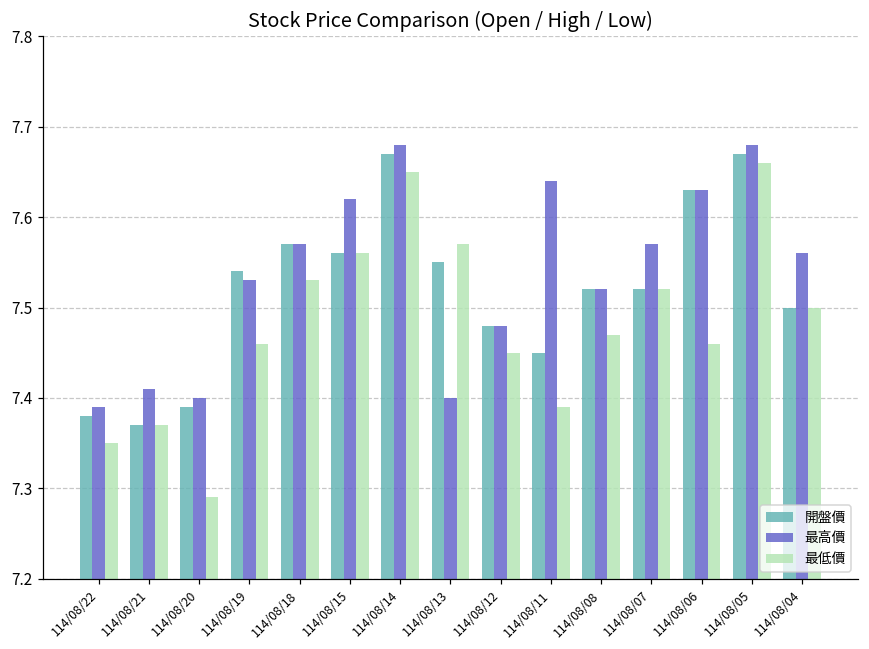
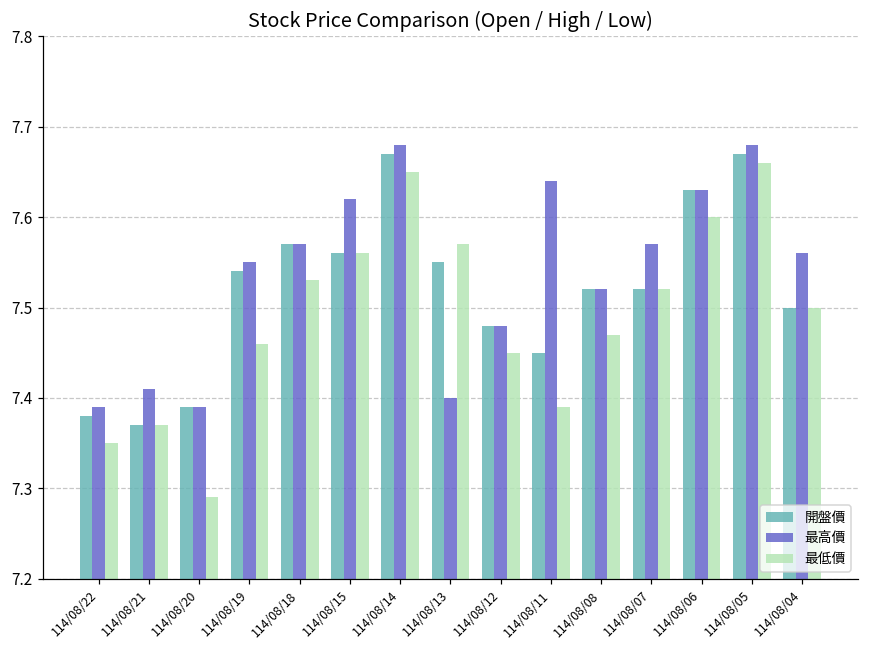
  {
    "開盤價": {
      "114/08/22": 7.38,
      "114/08/21": 7.37,
      "114/08/20": 7.39,
      "114/08/19": 7.54,
      "114/08/18": 7.57,
      "114/08/15": 7.56,
      "114/08/14": 7.67,
      "114/08/13": 7.55,
      "114/08/12": 7.48,
      "114/08/11": 7.45,
      "114/08/08": 7.52,
      "114/08/07": 7.52,
      "114/08/06": 7.63,
      "114/08/05": 7.67,
      "114/08/04": 7.50
    },
    "最高價": {
      "114/08/22": 7.39,
      "114/08/21": 7.41,
-     "114/08/20": 7.40,
-     "114/08/19": 7.53,
+     "114/08/20": 7.39,
+     "114/08/19": 7.55,
      "114/08/18": 7.57,
      "114/08/15": 7.62,
      "114/08/14": 7.68,
      "114/08/13": 7.40,
      "114/08/12": 7.48,
      "114/08/11": 7.64,
      "114/08/08": 7.52,
      "114/08/07": 7.57,
      "114/08/06": 7.63,
      "114/08/05": 7.68,
      "114/08/04": 7.56
    },
    "最低價": {
      "114/08/22": 7.35,
      "114/08/21": 7.37,
      "114/08/20": 7.29,
      "114/08/19": 7.46,
      "114/08/18": 7.53,
      "114/08/15": 7.56,
      "114/08/14": 7.65,
      "114/08/13": 7.57,
      "114/08/12": 7.45,
      "114/08/11": 7.39,
      "114/08/08": 7.47,
      "114/08/07": 7.52,
-     "114/08/06": 7.46,
+     "114/08/06": 7.60,
      "114/08/05": 7.66,
      "114/08/04": 7.50
    }
  }
